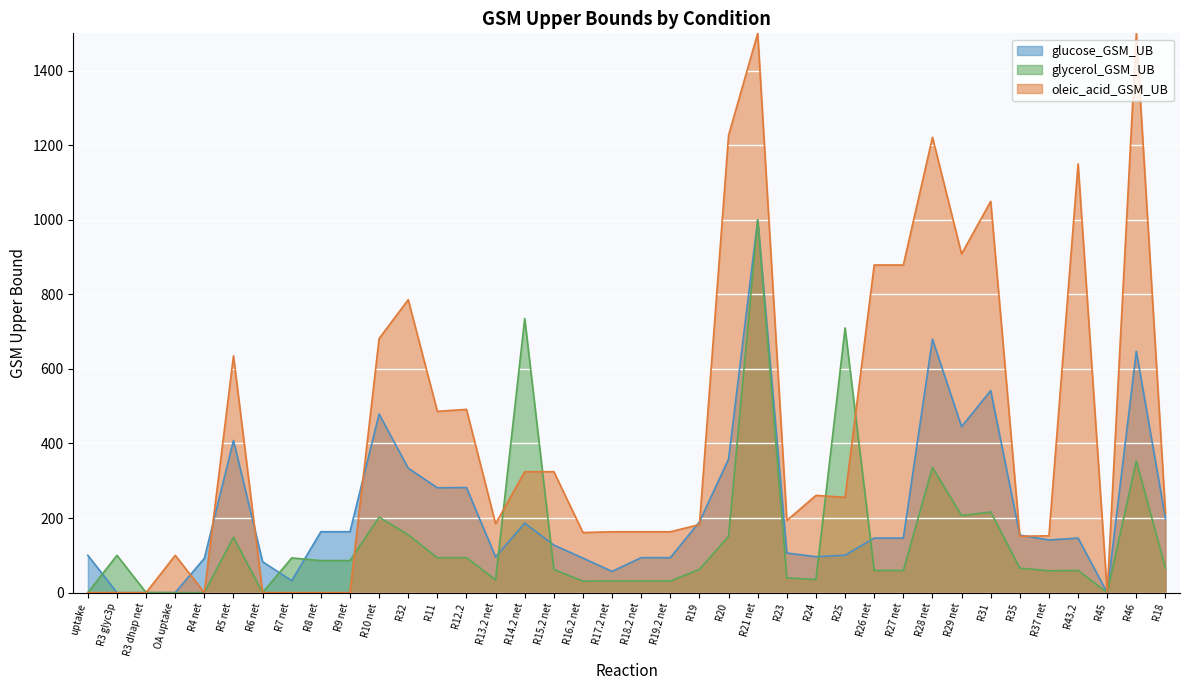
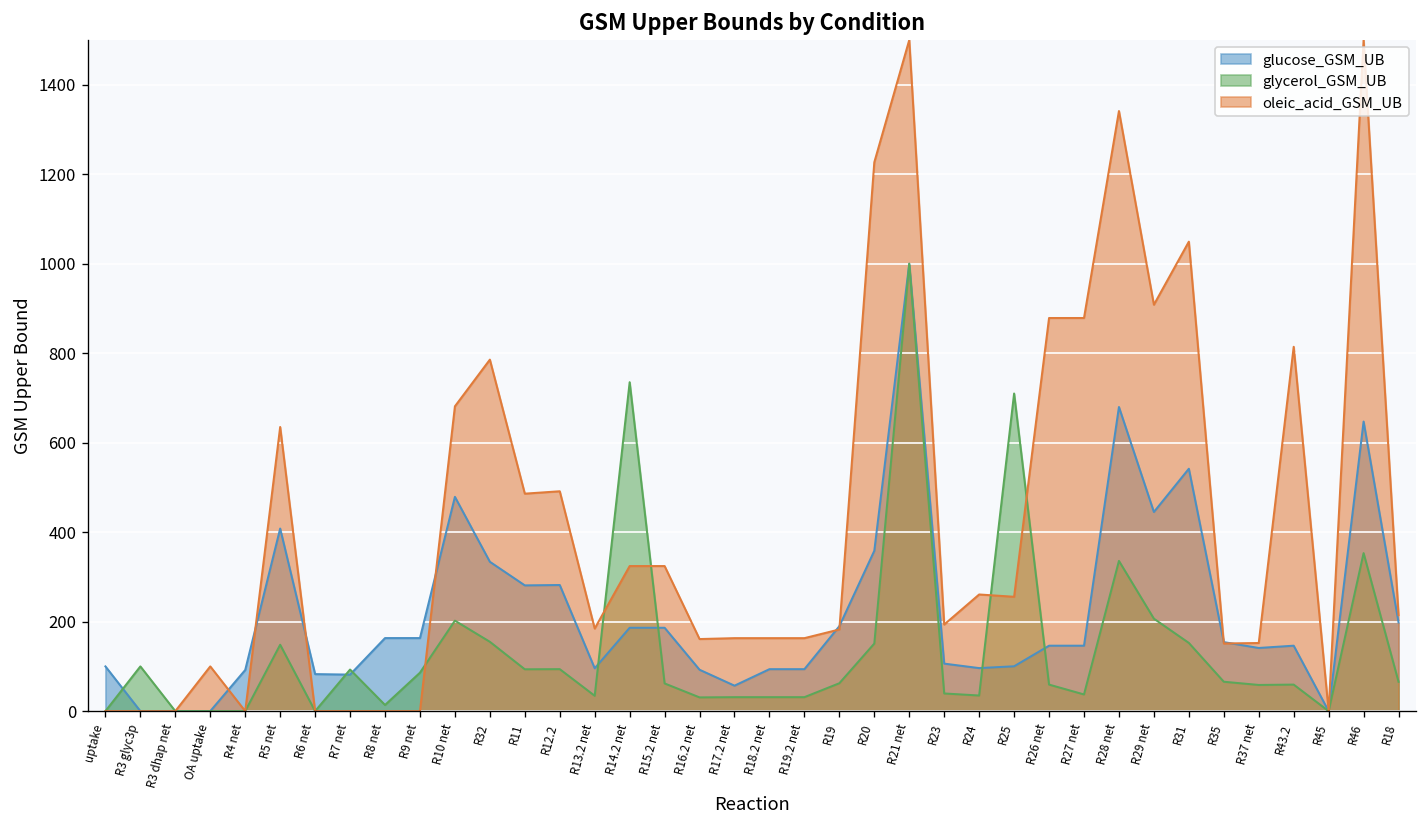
  {
    "glucose_GSM_UB": {
      "uptake": 100,
      "R4 net": 90,
      "R5 net": 410,
      "R6 net": 80,
-     "R7 net": 30,
+     "R7 net": 80,
      "R8 net": 160,
      "R9 net": 160,
      "R10 net": 480,
      "R32": 330,
      "R11": 280,
      "R12.2": 280,
      "R13.2 net": 100,
      "R14.2 net": 190,
-     "R15.2 net": 130,
+     "R15.2 net": 190,
      "R16.2 net": 90,
      "R17.2 net": 60,
      "R18.2 net": 90,
      "R19.2 net": 90,
      "R19": 190,
      "R20": 360,
      "R23": 110,
      "R24": 100,
      "R25": 100,
      "R26 net": 150,
      "R27 net": 150,
      "R28 net": 680,
      "R29 net": 450,
      "R31": 540,
      "R37 net": 140,
      "R43.2": 150,
      "R46": 650,
      "R18": 200
    },
    "glycerol_GSM_UB": {
      "R3 glyc3p": 100,
      "R5 net": 150,
      "R7 net": 90,
-     "R8 net": 90,
+     "R8 net": 10,
      "R9 net": 90,
      "R10 net": 200,
      "R32": 160,
      "R11": 90,
      "R12.2": 90,
      "R13.2 net": 30,
      "R14.2 net": 740,
      "R15.2 net": 60,
      "R16.2 net": 30,
      "R17.2 net": 30,
      "R18.2 net": 30,
      "R19.2 net": 30,
      "R19": 60,
      "R20": 150,
      "R23": 40,
      "R24": 30,
      "R25": 710,
      "R26 net": 60,
-     "R27 net": 60,
+     "R27 net": 40,
      "R28 net": 340,
      "R29 net": 210,
-     "R31": 220,
+     "R31": 150,
      "R35": 70,
      "R37 net": 60,
      "R43.2": 60,
      "R46": 350,
      "R18": 70
    },
    "oleic_acid_GSM_UB": {
      "OA uptake": 100,
      "R5 net": 640,
      "R7 net": 0,
      "R8 net": 0,
      "R9 net": 0,
      "R10 net": 680,
      "R32": 790,
      "R11": 490,
      "R12.2": 490,
      "R13.2 net": 180,
      "R14.2 net": 320,
      "R15.2 net": 320,
      "R16.2 net": 160,
      "R17.2 net": 160,
      "R18.2 net": 160,
      "R19.2 net": 160,
      "R19": 180,
      "R20": 1230,
      "R21 net": 1500,
      "R23": 190,
      "R24": 260,
      "R25": 260,
      "R26 net": 880,
      "R27 net": 880,
-     "R28 net": 1220,
+     "R28 net": 1340,
      "R29 net": 910,
      "R31": 1050,
      "R37 net": 150,
-     "R43.2": 1150,
+     "R43.2": 810,
      "R46": 1500,
      "R18": 210
    }
  }
